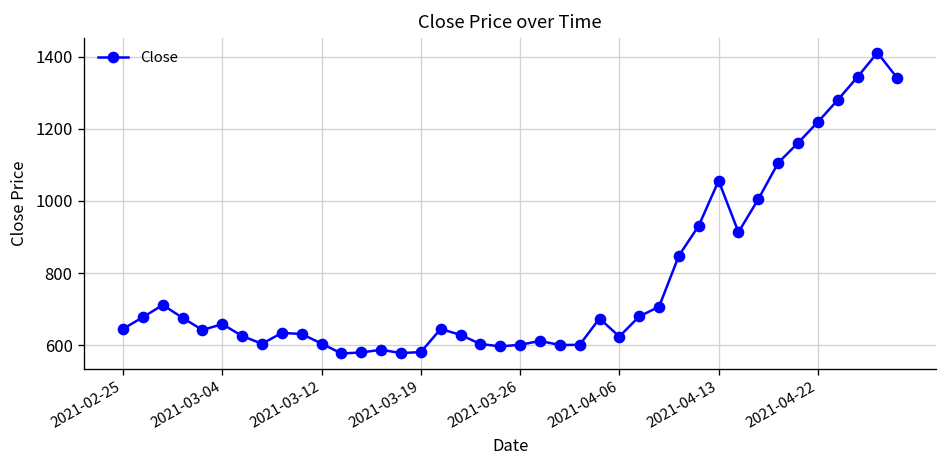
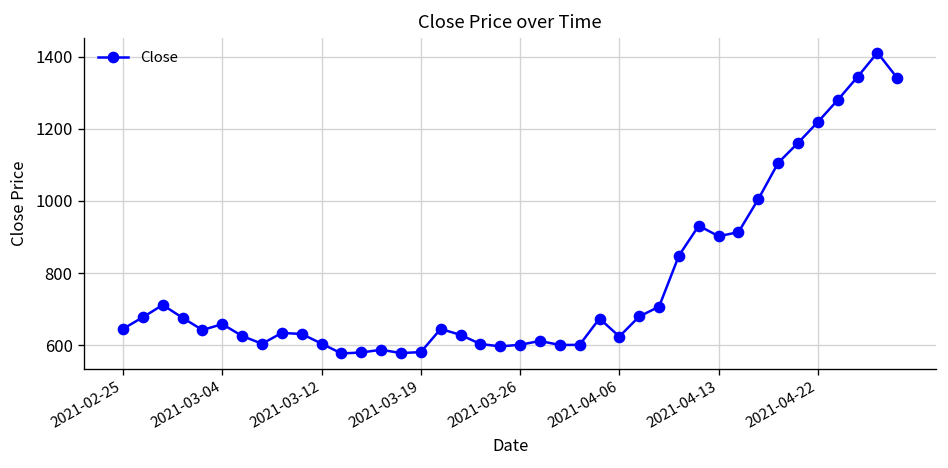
  {
    "2021-02-25": 650,
    "2021-03-04": 660,
    "2021-03-12": 600,
    "2021-03-19": 580,
    "2021-03-26": 600,
    "2021-04-06": 620,
-   "2021-04-13": 1060,
+   "2021-04-13": 900,
    "2021-04-22": 1220
  }
